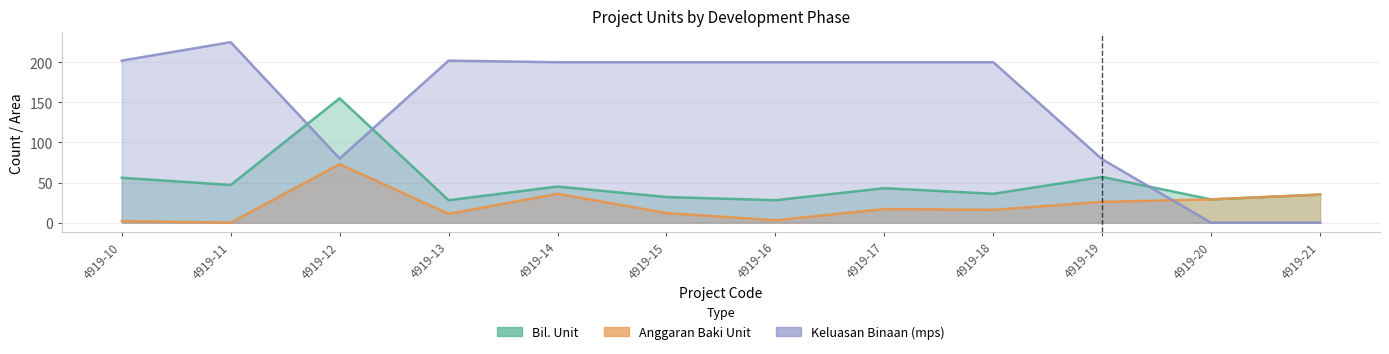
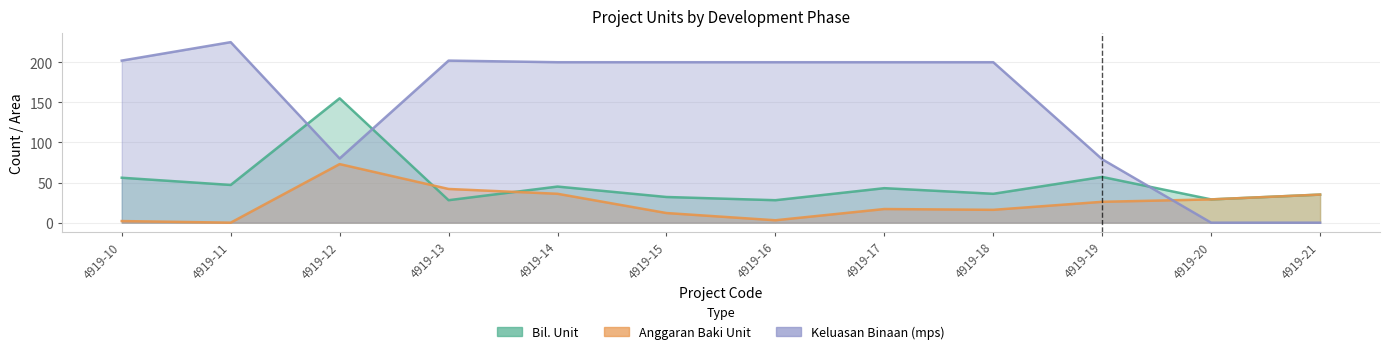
  {
    "Anggaran Baki Unit": {
      "4919-10": 0,
      "4919-11": 0,
      "4919-12": 70,
-     "4919-13": 10,
+     "4919-13": 40,
      "4919-14": 40,
      "4919-15": 10,
      "4919-16": 0,
      "4919-17": 20,
      "4919-18": 20,
      "4919-19": 30
    }
  }
